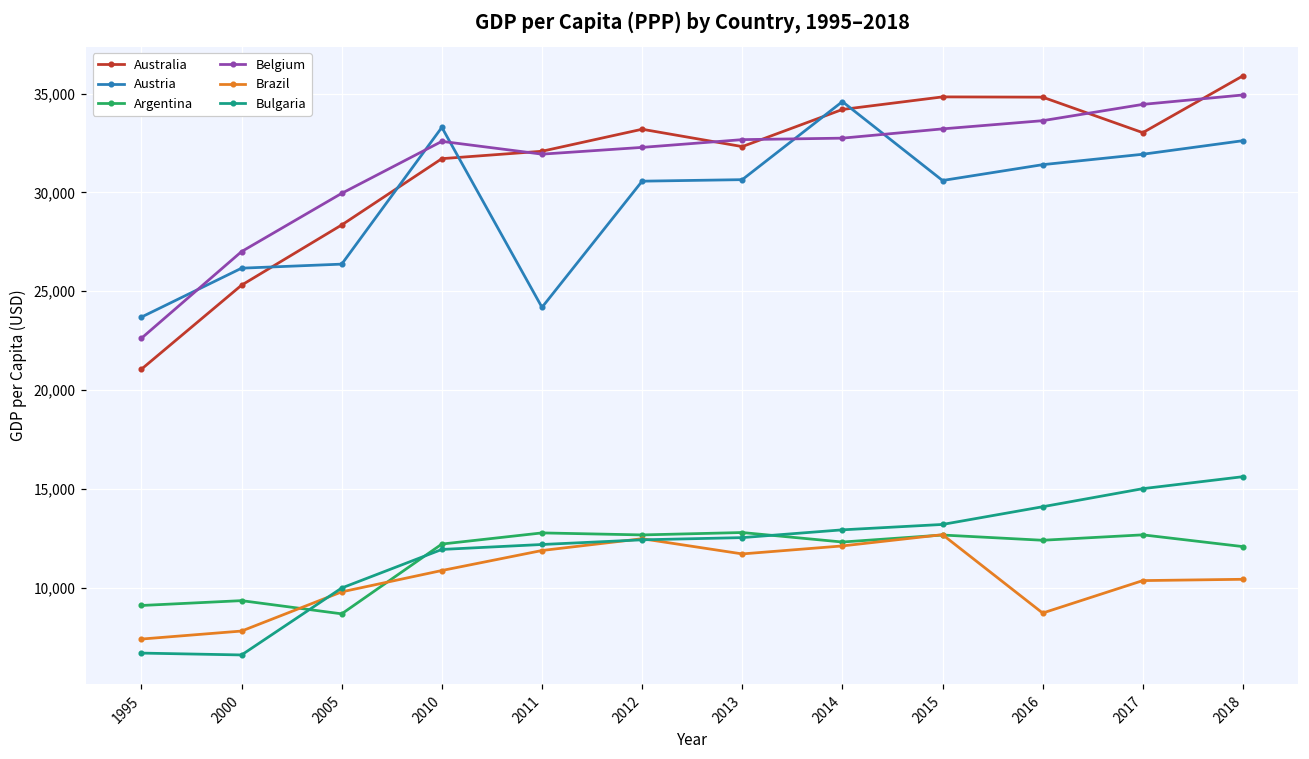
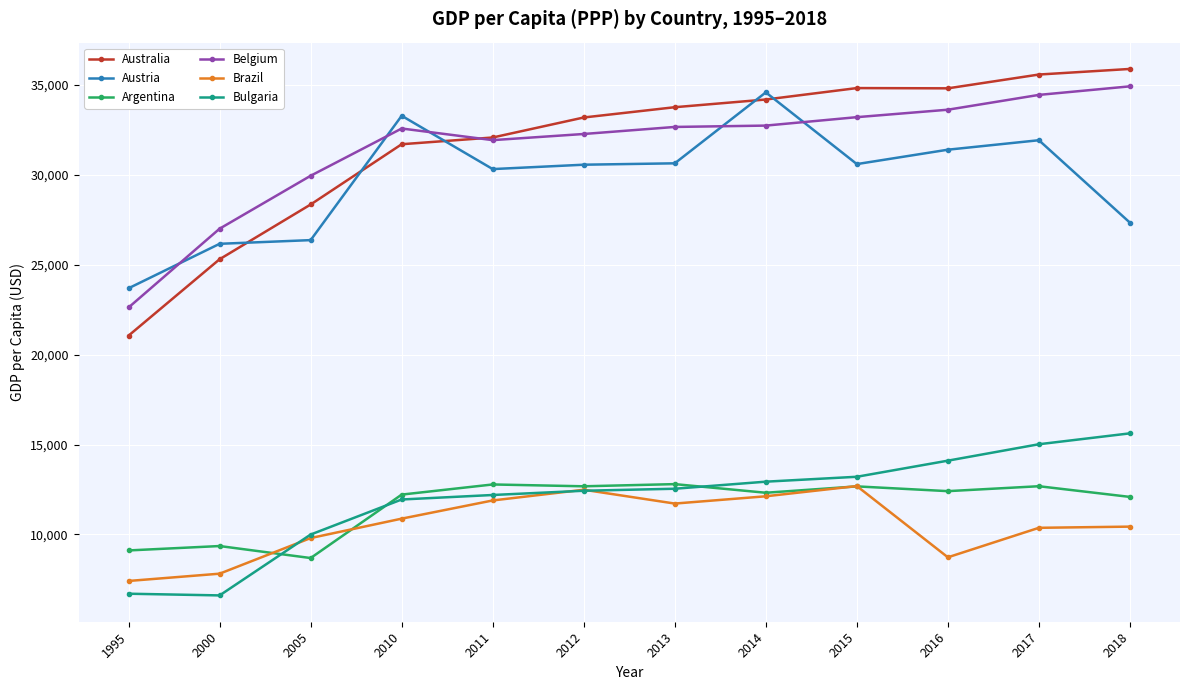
  {
    "Australia": {
      "1995": "21,100",
      "2000": "25,300",
      "2005": "28,400",
      "2010": "31,700",
      "2011": "32,100",
      "2012": "33,200",
-     "2013": "32,300",
+     "2013": "33,800",
      "2014": "34,200",
      "2015": "34,800",
      "2016": "34,800",
-     "2017": "33,000",
+     "2017": "35,600",
      "2018": "35,900"
    },
    "Austria": {
      "1995": "23,700",
      "2000": "26,200",
      "2005": "26,400",
      "2010": "33,300",
-     "2011": "24,200",
+     "2011": "30,300",
      "2012": "30,600",
      "2013": "30,600",
      "2014": "34,600",
      "2015": "30,600",
      "2016": "31,400",
      "2017": "31,900",
-     "2018": "32,600"
+     "2018": "27,300"
    },
    "Belgium": {
      "1995": "22,600",
      "2000": "27,000",
      "2005": "30,000",
      "2010": "32,600",
      "2011": "31,900",
      "2012": "32,300",
      "2013": "32,700",
      "2014": "32,700",
      "2015": "33,200",
      "2016": "33,600",
      "2017": "34,500",
      "2018": "34,900"
    },
    "Brazil": {
      "1995": "7,400",
      "2000": "7,800",
      "2005": "9,800",
      "2010": "10,900",
      "2011": "11,900",
      "2013": "11,700",
      "2014": "12,100",
      "2016": "8,700",
      "2017": "10,400",
      "2018": "10,400"
    }
  }
